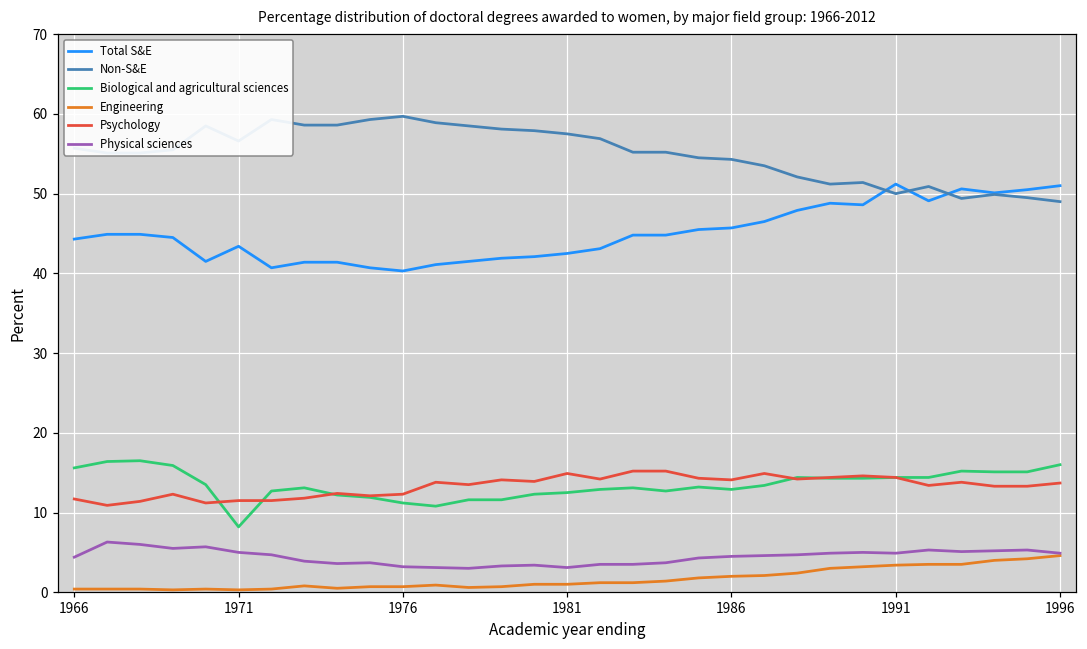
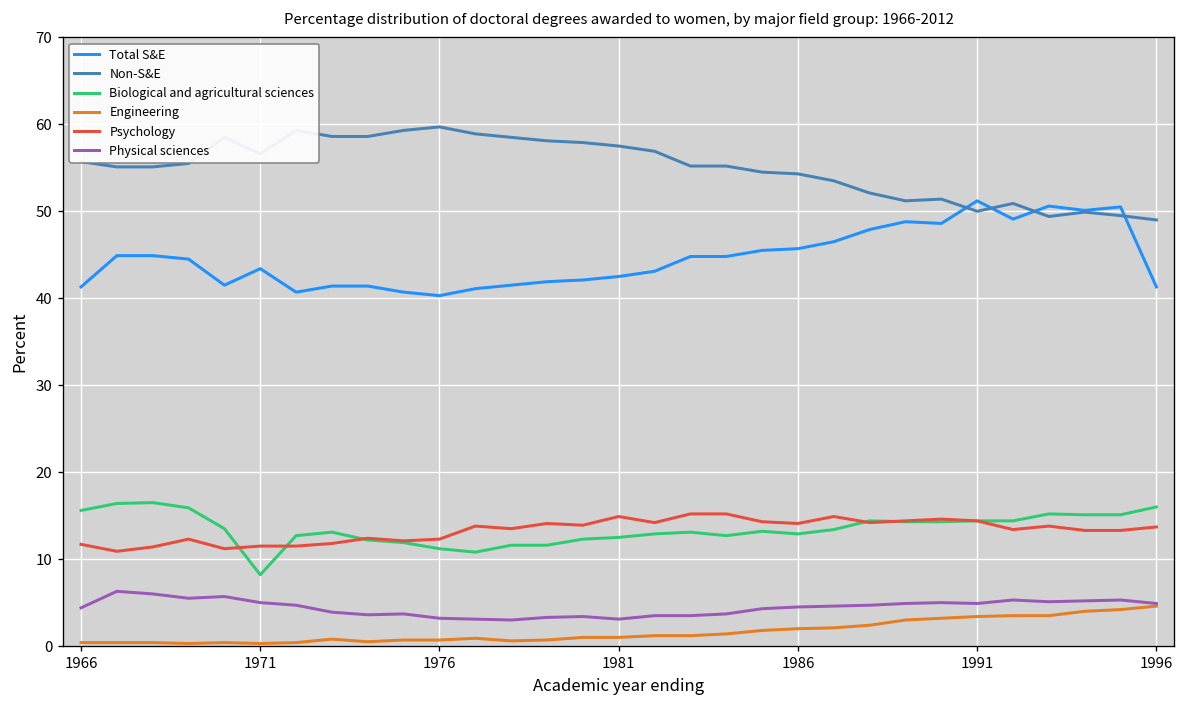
  {
    "Total S&E": {
-     "1966": 44,
+     "1966": 41,
      "1971": 43,
      "1976": 40,
      "1981": 43,
      "1986": 46,
      "1991": 51,
-     "1996": 51
+     "1996": 41
    },
    "Non-S&E": {
      "1966": 56,
      "1976": 60,
      "1981": 58,
      "1986": 54,
      "1991": 50,
      "1996": 49
    },
    "Biological and agricultural sciences": {
      "1966": 16,
      "1971": 8,
      "1976": 11,
      "1981": 13,
      "1986": 13,
      "1996": 16
    },
    "Physical sciences": {
      "1966": 4,
      "1971": 5,
      "1976": 3,
      "1981": 3,
      "1986": 5,
      "1991": 5
    }
  }
